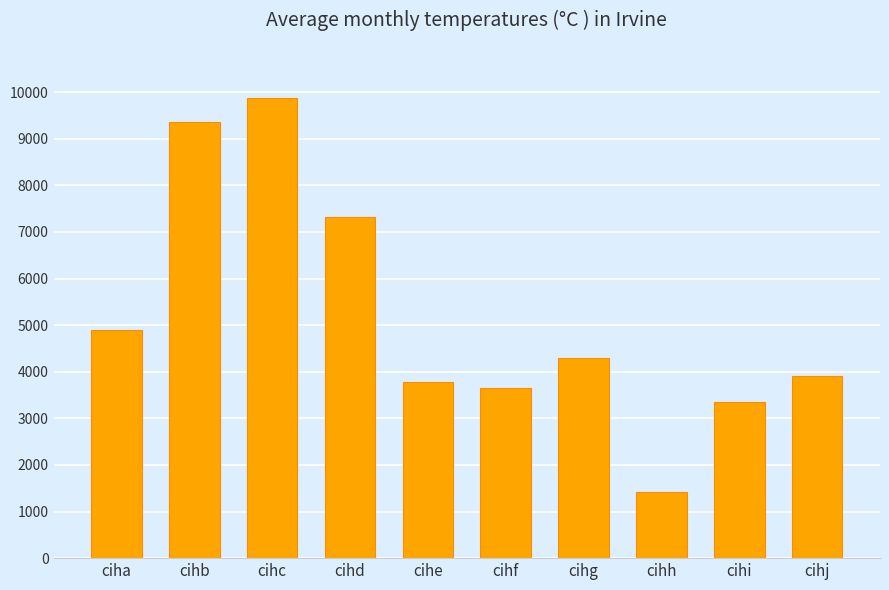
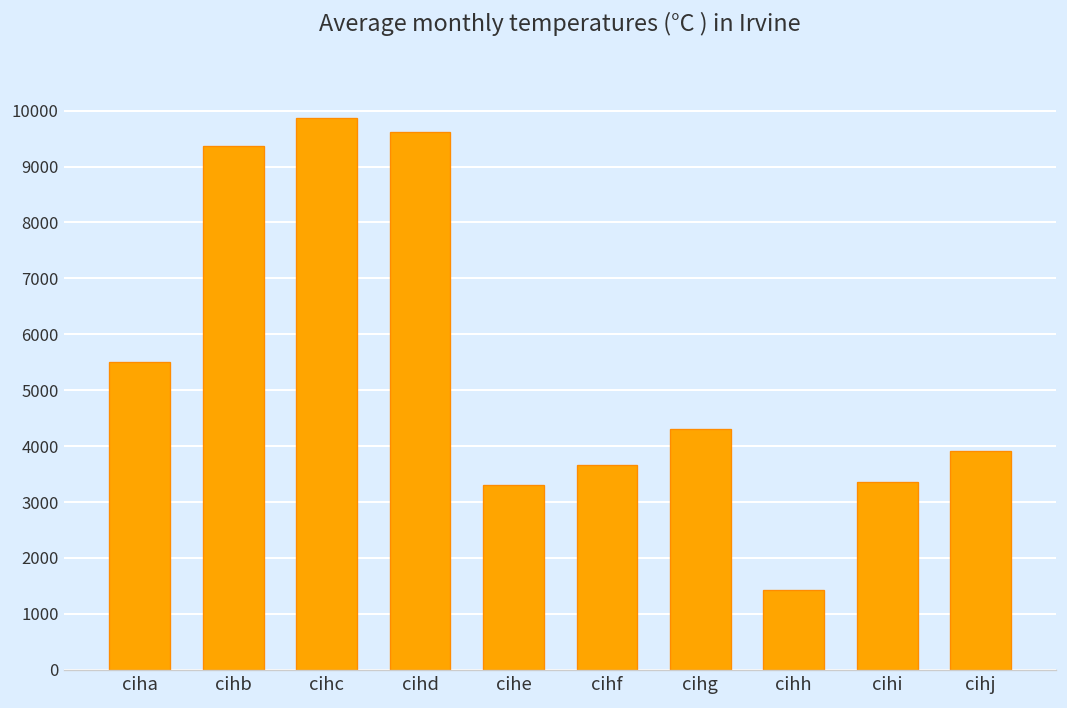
  {
-   "ciha": 4900,
+   "ciha": 5500,
    "cihb": 9400,
    "cihc": 9900,
-   "cihd": 7300,
-   "cihe": 3800,
+   "cihd": 9600,
+   "cihe": 3300,
    "cihf": 3700,
    "cihg": 4300,
    "cihh": 1400,
    "cihi": 3400,
    "cihj": 3900
  }
